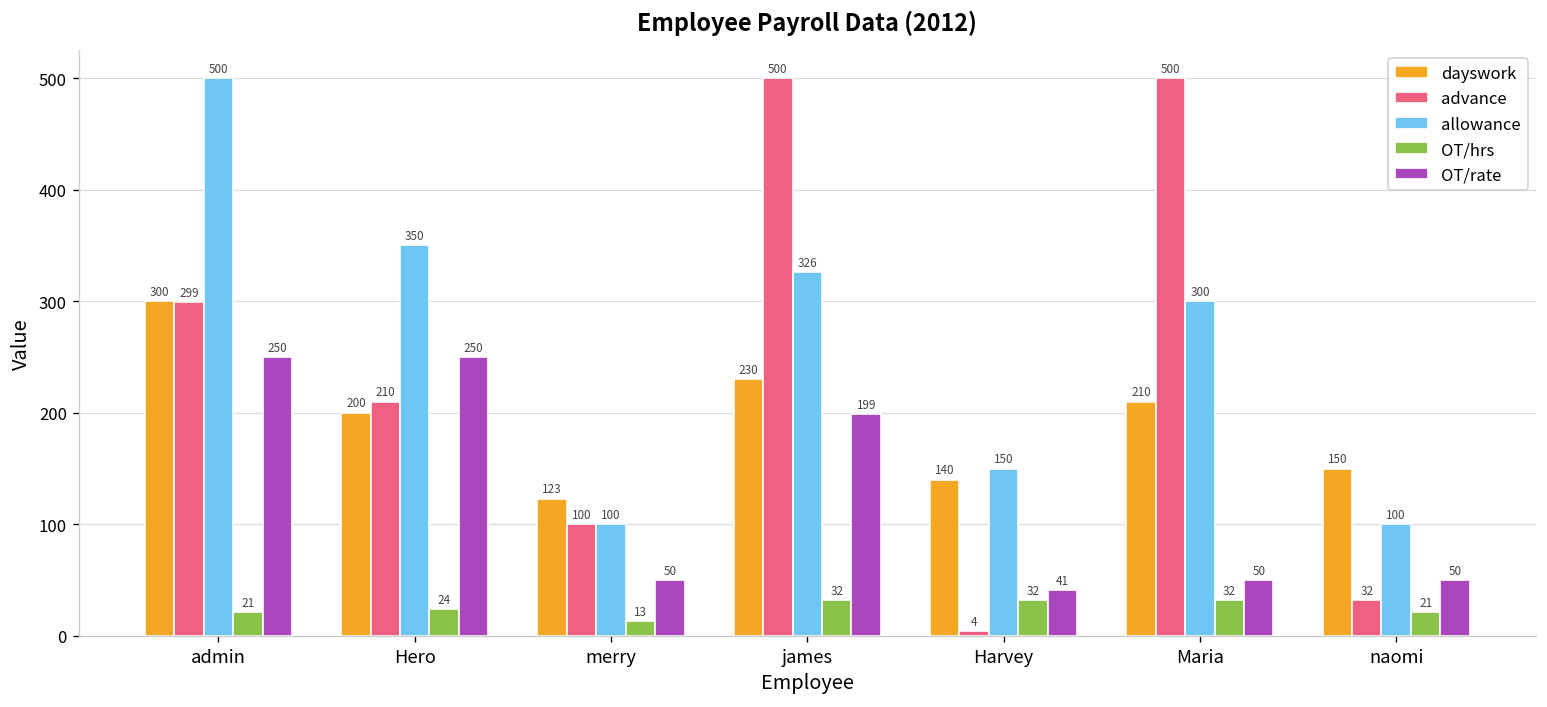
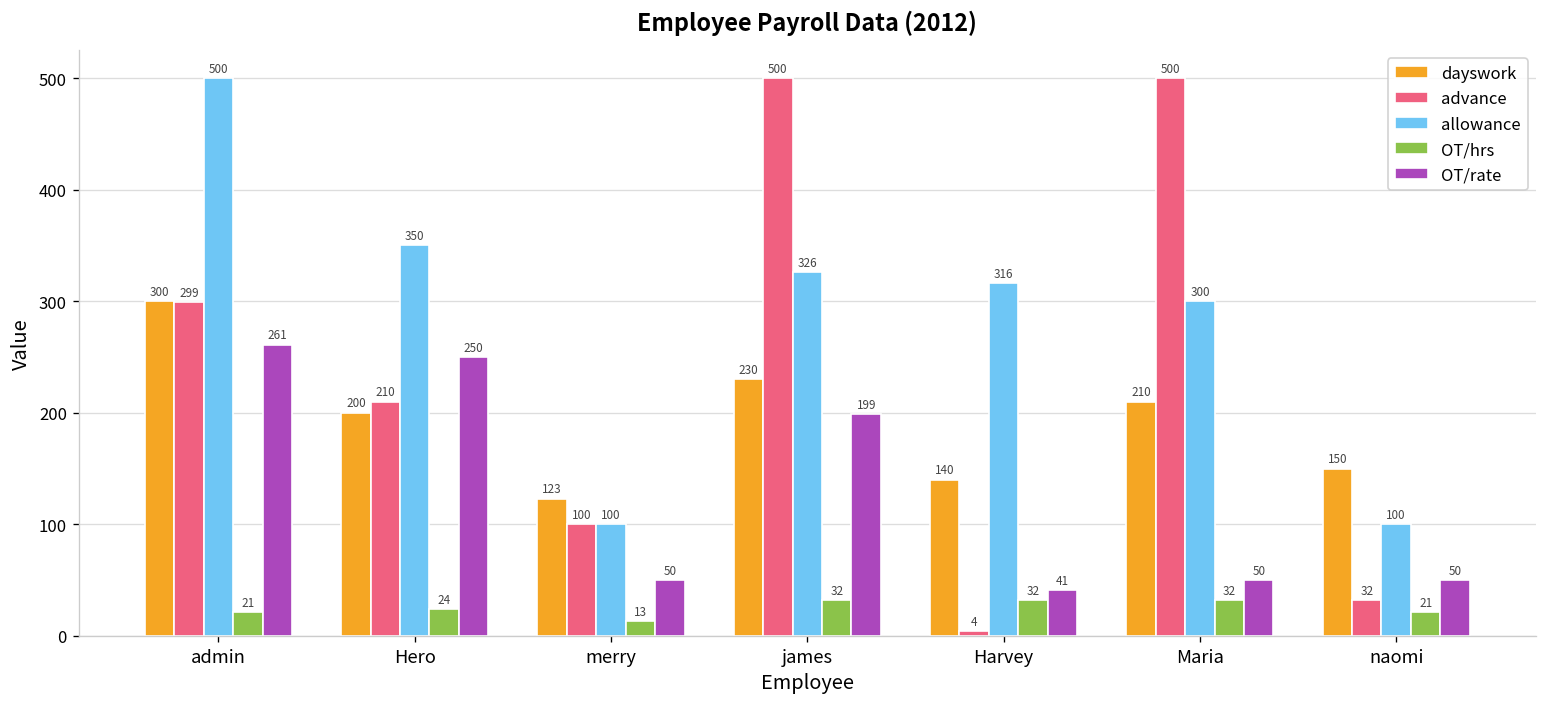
  {
    "dayswork": {
      "admin": 300,
      "Hero": 200,
      "merry": 123,
      "james": 230,
      "Harvey": 140,
      "Maria": 210,
      "naomi": 150
    },
    "advance": {
      "admin": 299,
      "Hero": 210,
      "merry": 100,
      "james": 500,
      "Harvey": 4,
      "Maria": 500,
      "naomi": 32
    },
    "allowance": {
      "admin": 500,
      "Hero": 350,
      "merry": 100,
      "james": 326,
-     "Harvey": 150,
+     "Harvey": 316,
      "Maria": 300,
      "naomi": 100
    },
    "OT/hrs": {
      "admin": 21,
      "Hero": 24,
      "merry": 13,
      "james": 32,
      "Harvey": 32,
      "Maria": 32,
      "naomi": 21
    },
    "OT/rate": {
-     "admin": 250,
+     "admin": 261,
      "Hero": 250,
      "merry": 50,
      "james": 199,
      "Harvey": 41,
      "Maria": 50,
      "naomi": 50
    }
  }
